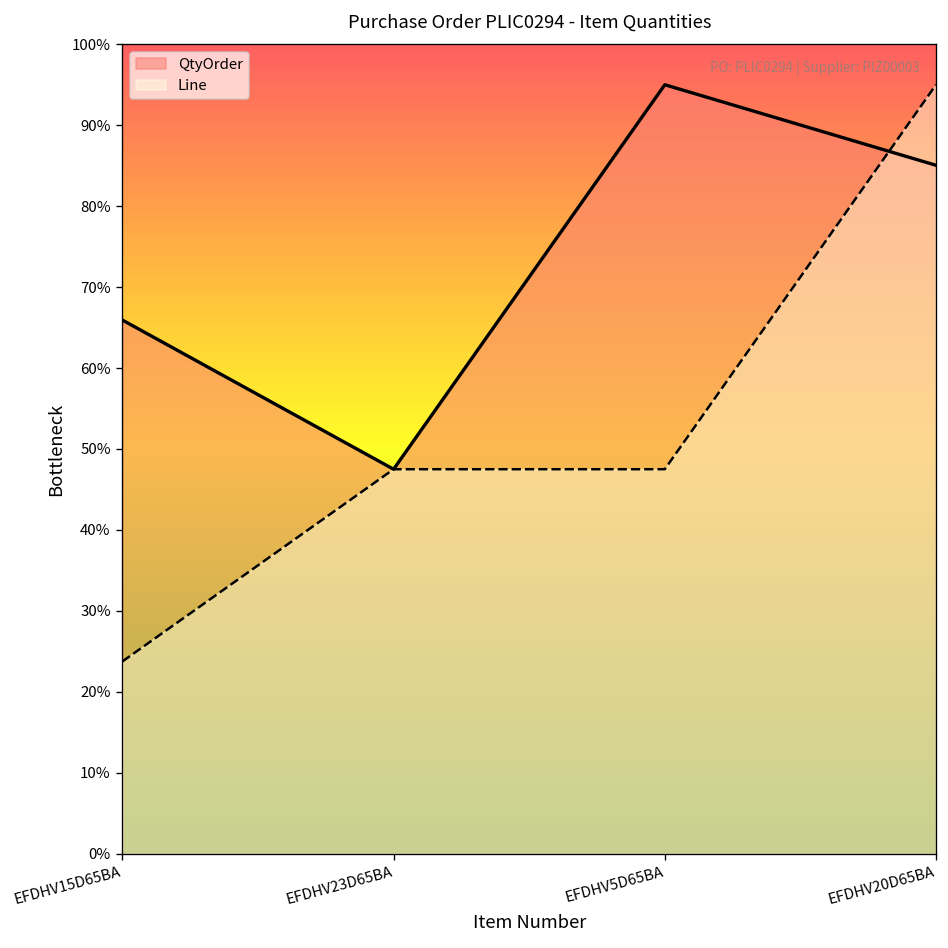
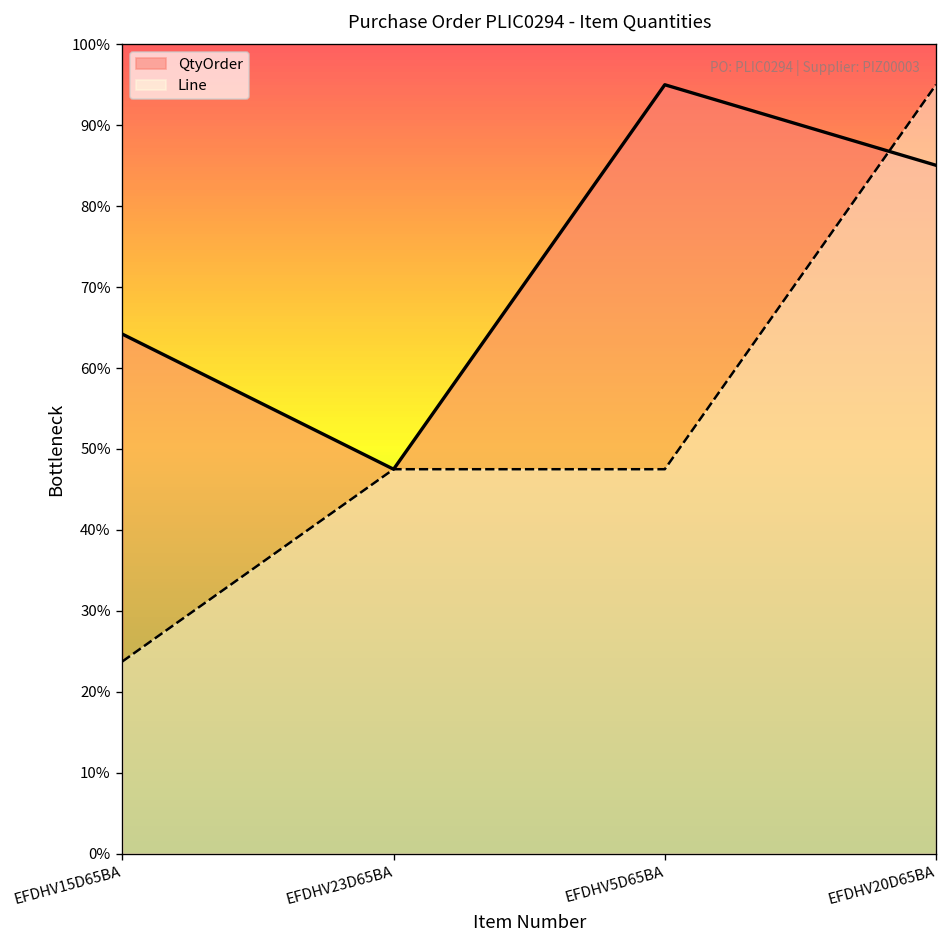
  {
    "QtyOrder": {
-     "EFDHV15D65BA": "66%",
+     "EFDHV15D65BA": "64%",
      "EFDHV5D65BA": "95%",
      "EFDHV20D65BA": "85%"
    },
    "Line": {
      "EFDHV15D65BA": "24%",
      "EFDHV5D65BA": "48%",
      "EFDHV20D65BA": "95%"
    }
  }
